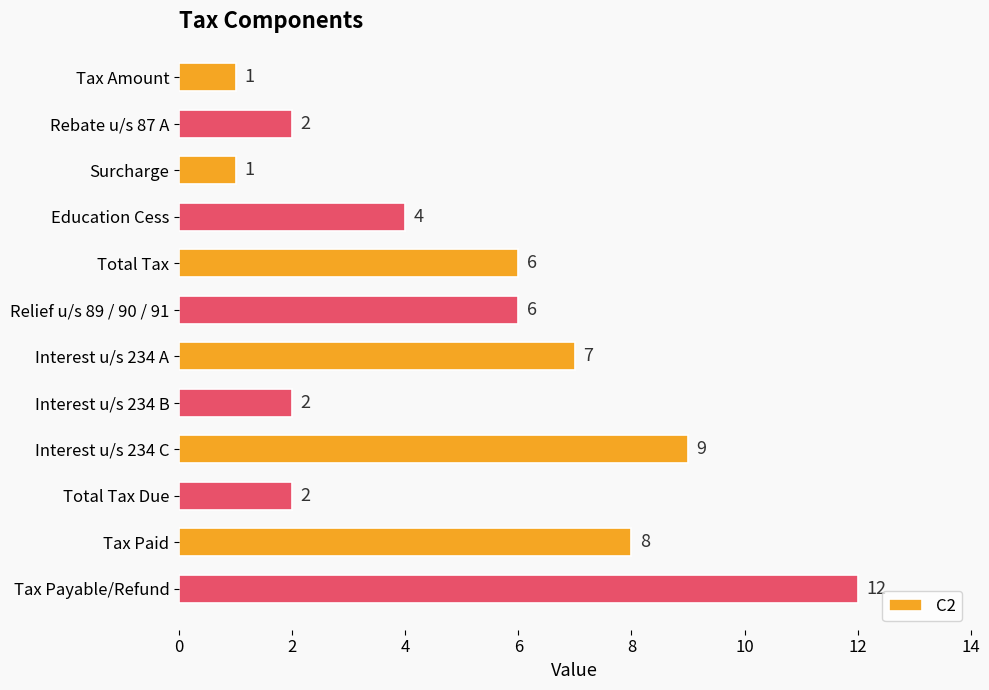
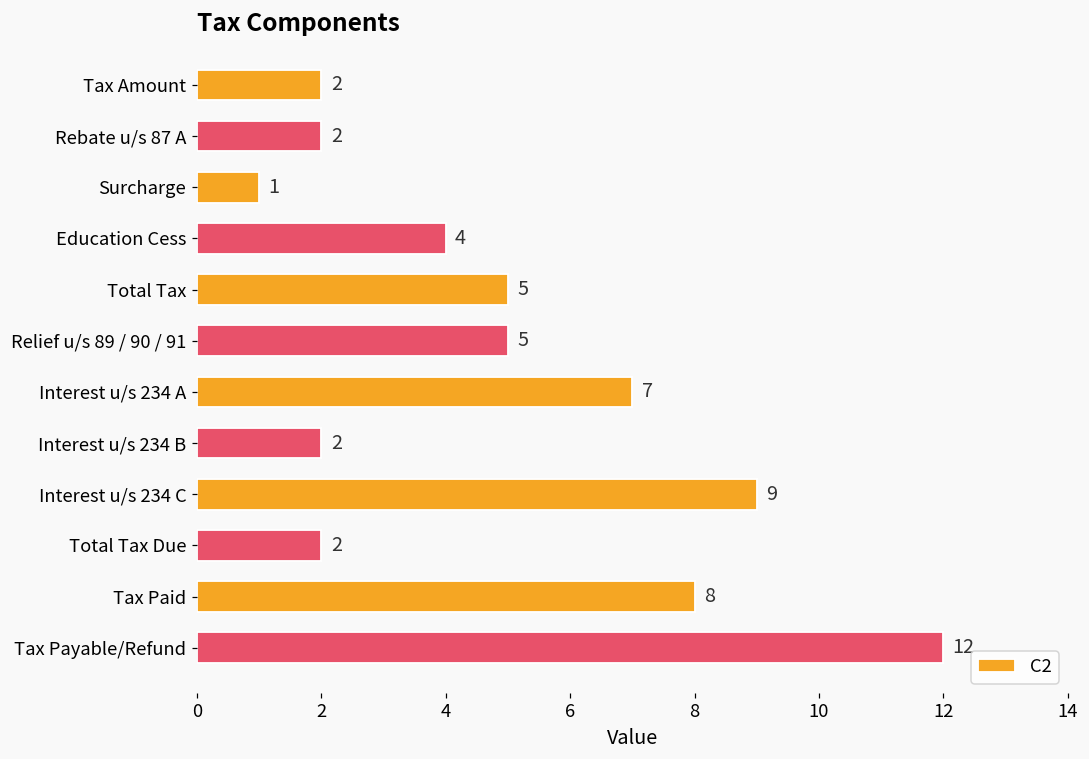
  {
-   "Tax Amount": 1,
+   "Tax Amount": 2,
    "Rebate u/s 87 A": 2,
    "Surcharge": 1,
    "Education Cess": 4,
-   "Total Tax": 6,
-   "Relief u/s 89 / 90 / 91": 6,
+   "Total Tax": 5,
+   "Relief u/s 89 / 90 / 91": 5,
    "Interest u/s 234 A": 7,
    "Interest u/s 234 B": 2,
    "Interest u/s 234 C": 9,
    "Total Tax Due": 2,
    "Tax Paid": 8
  }
